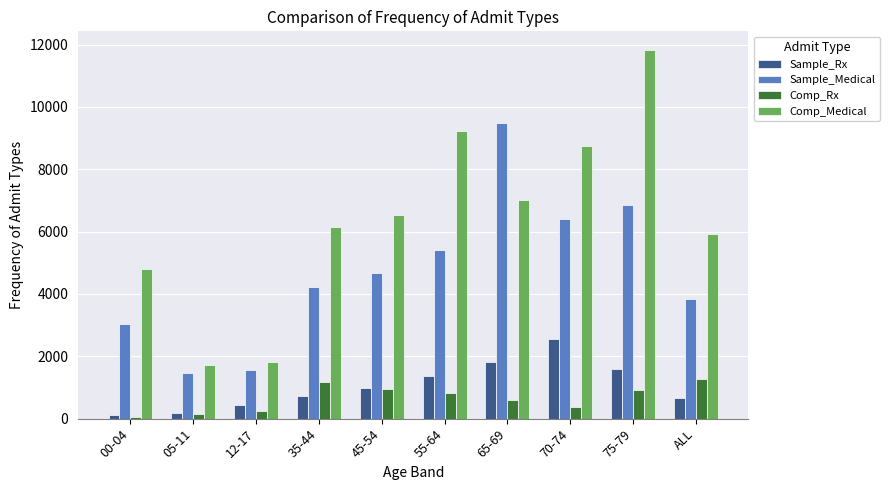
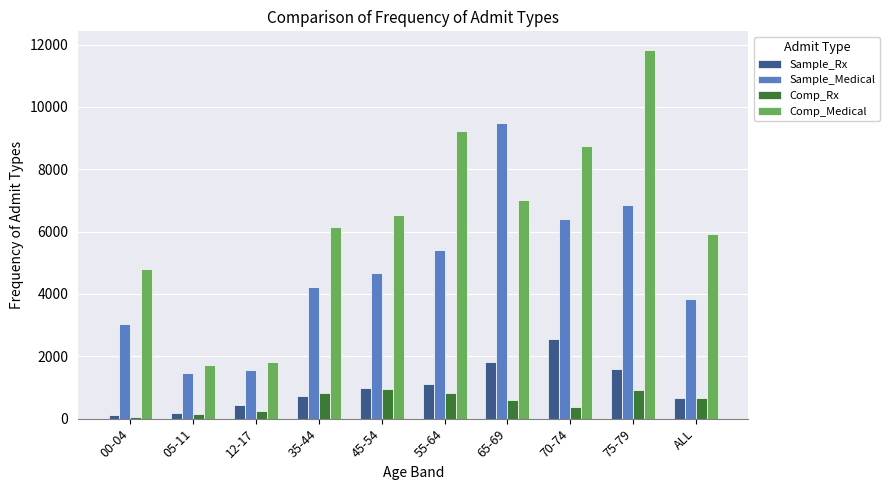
  {
    "Sample_Rx": {
      "00-04": 100,
      "05-11": 200,
      "12-17": 500,
      "35-44": 700,
      "45-54": 1000,
-     "55-64": 1400,
+     "55-64": 1100,
      "65-69": 1800,
      "70-74": 2600,
      "75-79": 1600,
      "ALL": 700
    },
    "Sample_Medical": {
      "00-04": 3000,
      "05-11": 1400,
      "12-17": 1500,
      "35-44": 4200,
      "45-54": 4700,
      "55-64": 5400,
      "65-69": 9500,
      "70-74": 6400,
      "75-79": 6900,
      "ALL": 3800
    },
    "Comp_Rx": {
      "05-11": 100,
      "12-17": 200,
-     "35-44": 1200,
+     "35-44": 800,
      "45-54": 900,
      "55-64": 800,
      "65-69": 600,
      "70-74": 400,
      "75-79": 900,
-     "ALL": 1300
+     "ALL": 700
    },
    "Comp_Medical": {
      "00-04": 4800,
      "05-11": 1700,
      "12-17": 1800,
      "35-44": 6100,
      "45-54": 6500,
      "55-64": 9200,
      "65-69": 7000,
      "70-74": 8700,
      "75-79": 11800,
      "ALL": 5900
    }
  }
